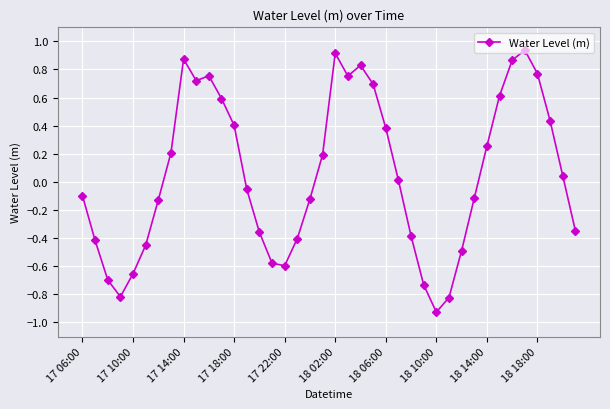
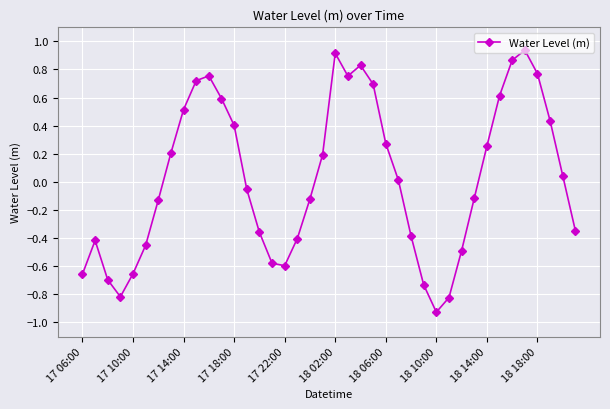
  {
-   "17 06:00": -0.10,
+   "17 06:00": -0.66,
    "17 10:00": -0.65,
-   "17 14:00": 0.87,
+   "17 14:00": 0.52,
    "17 18:00": 0.40,
    "17 22:00": -0.60,
    "18 02:00": 0.92,
-   "18 06:00": 0.38,
+   "18 06:00": 0.27,
    "18 10:00": -0.93,
    "18 14:00": 0.25,
    "18 18:00": 0.77
  }
